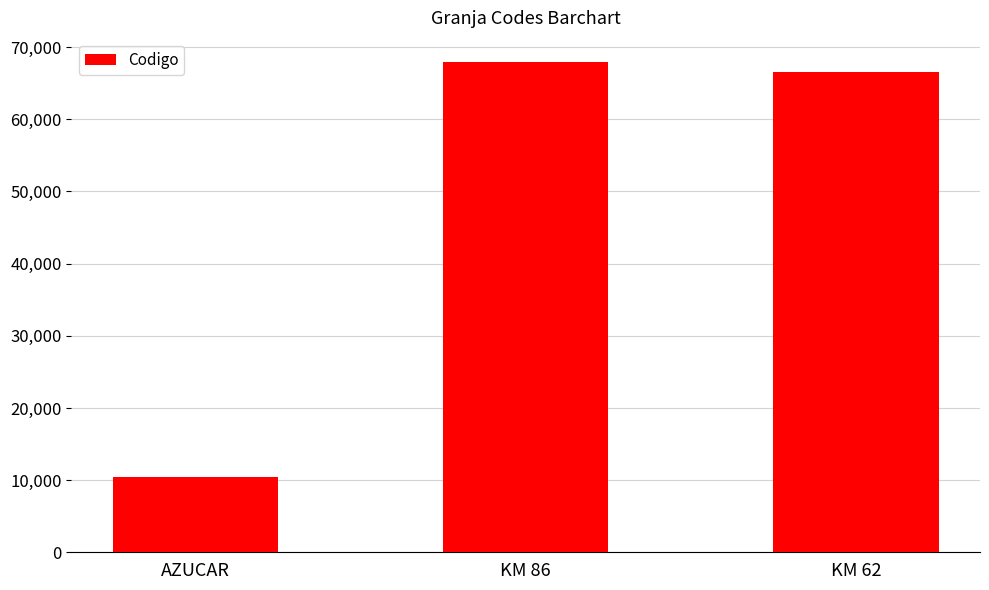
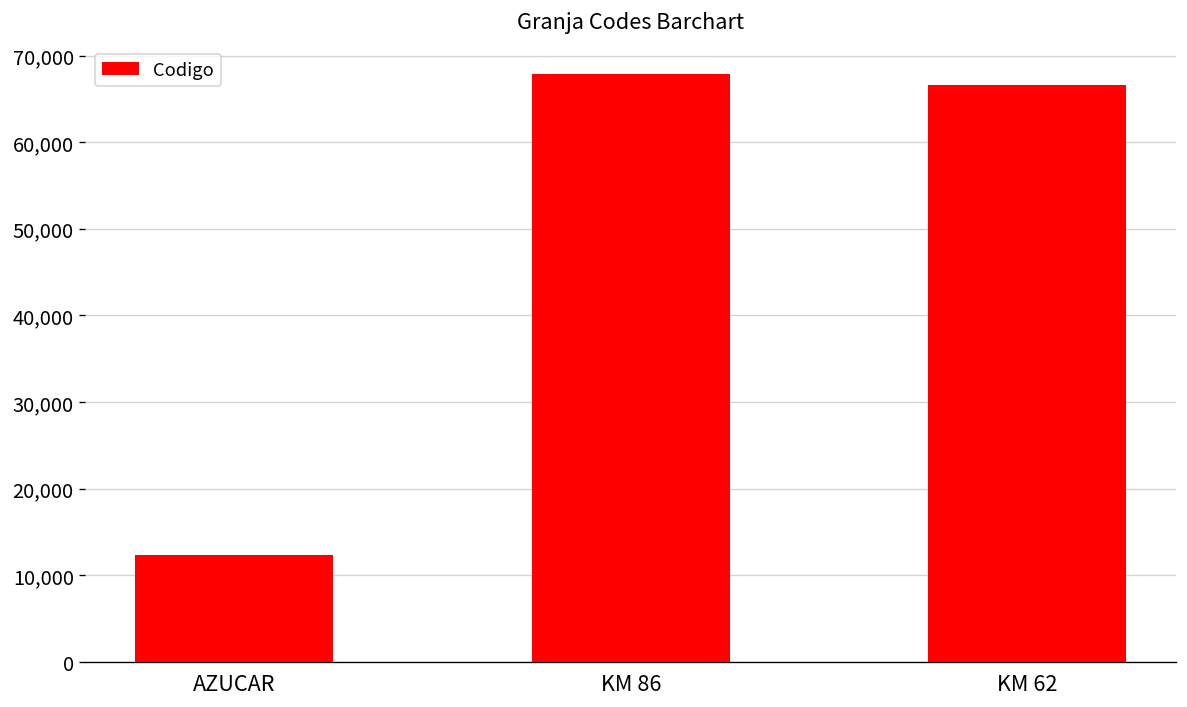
  {
-   "AZUCAR": "10,000",
+   "AZUCAR": "12,000",
    "KM 86": "68,000",
    "KM 62": "67,000"
  }
